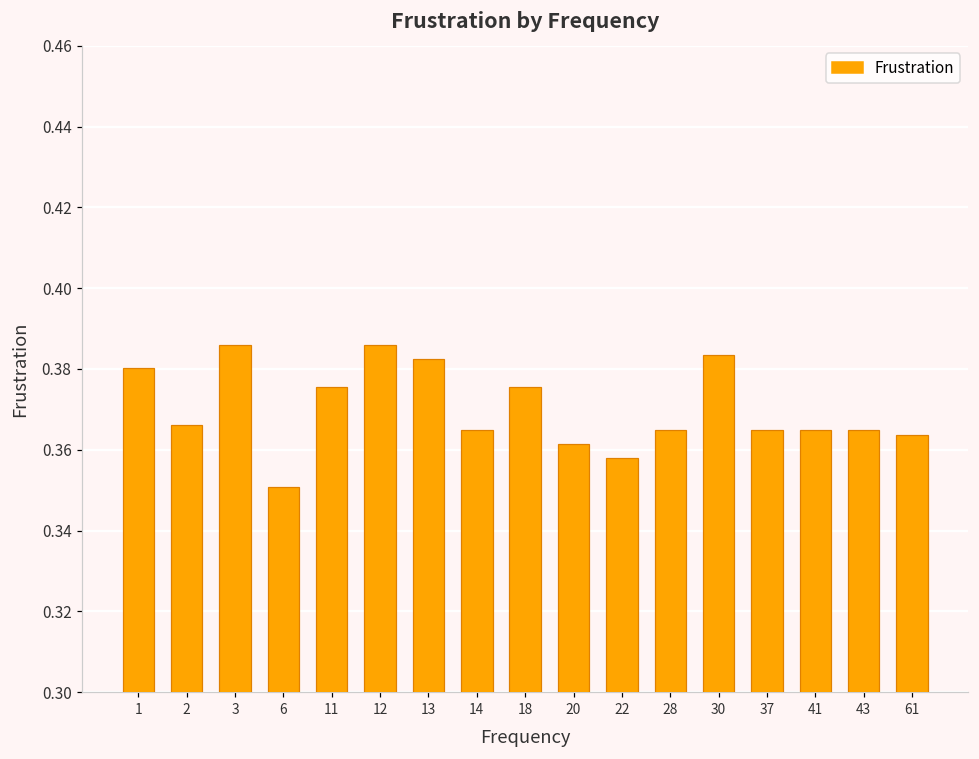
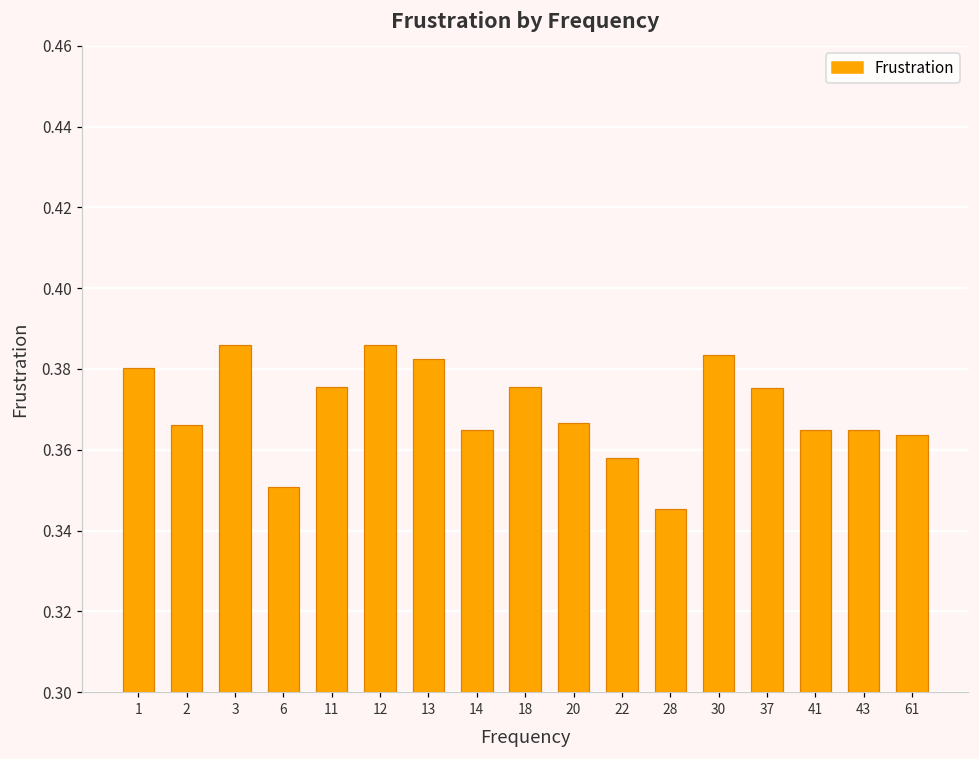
  {
    "1": 0.380,
    "2": 0.366,
    "3": 0.386,
    "6": 0.351,
    "11": 0.375,
    "12": 0.386,
    "13": 0.382,
    "14": 0.365,
    "18": 0.375,
-   "20": 0.361,
+   "20": 0.367,
    "22": 0.358,
-   "28": 0.365,
+   "28": 0.345,
    "30": 0.383,
-   "37": 0.365,
+   "37": 0.375,
    "41": 0.365,
    "43": 0.365,
    "61": 0.364
  }
